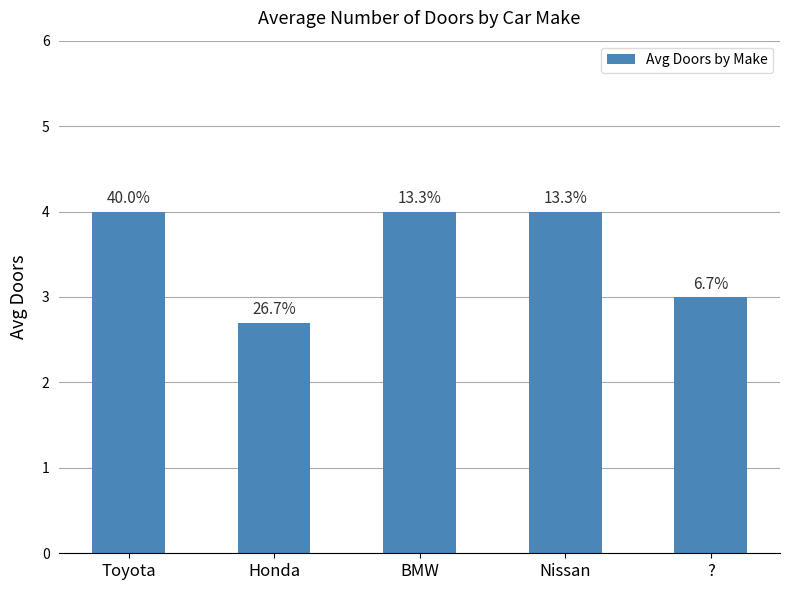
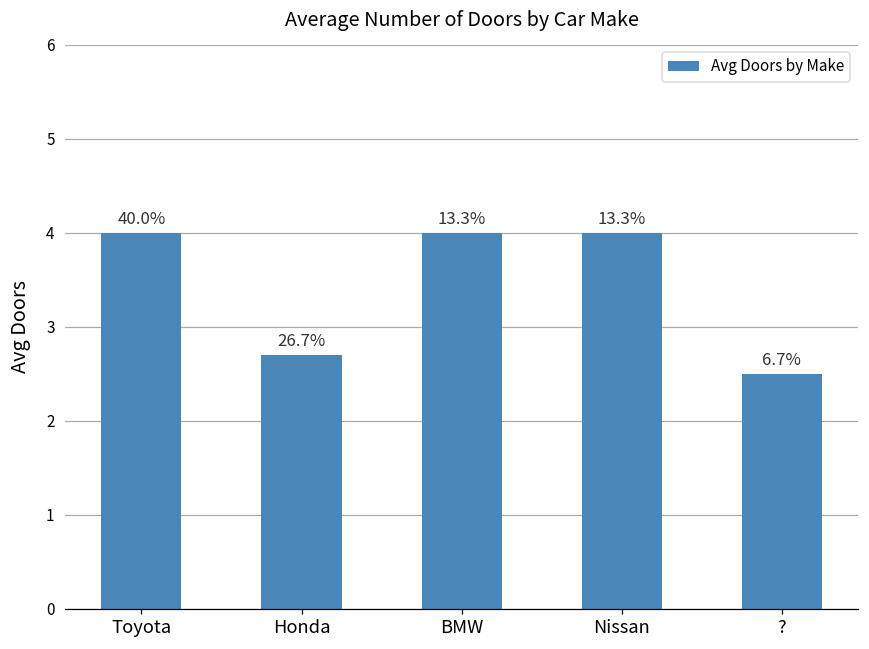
  {
-   "?": 3.0
+   "?": 2.5
  }
